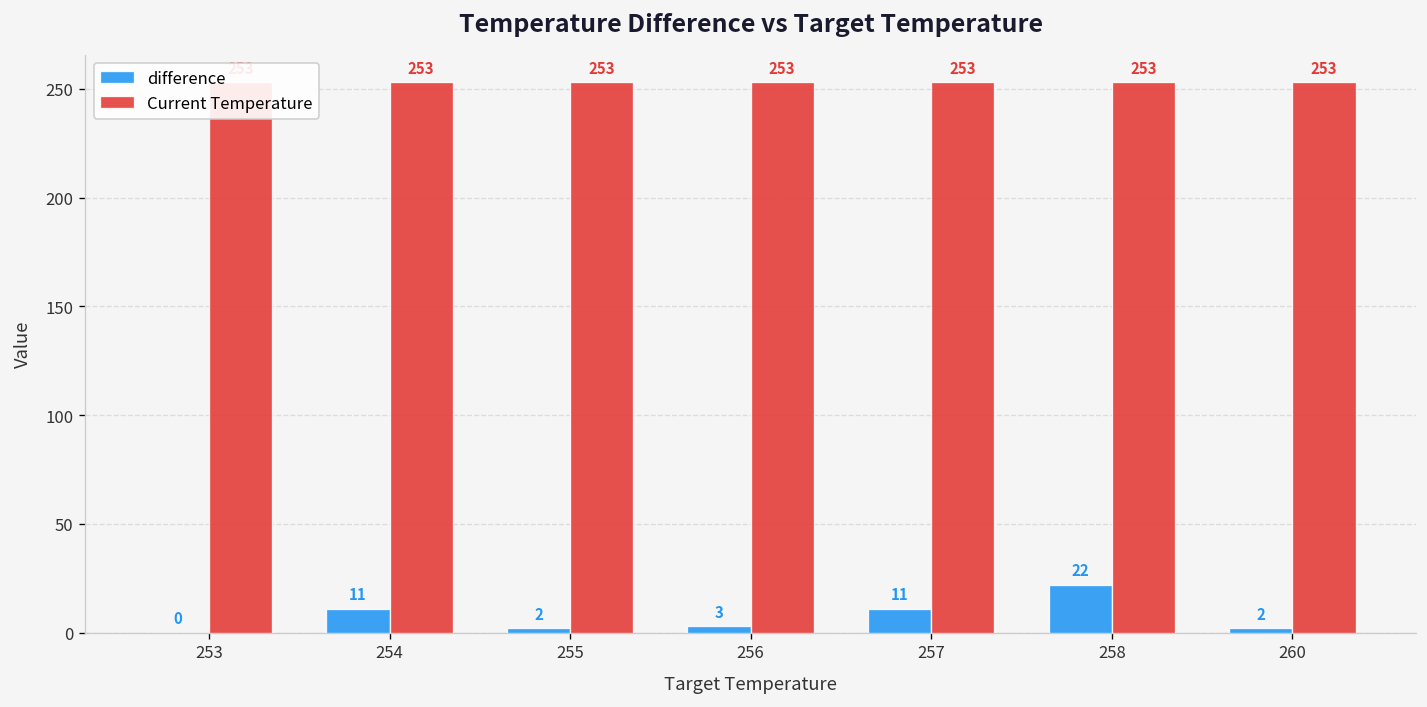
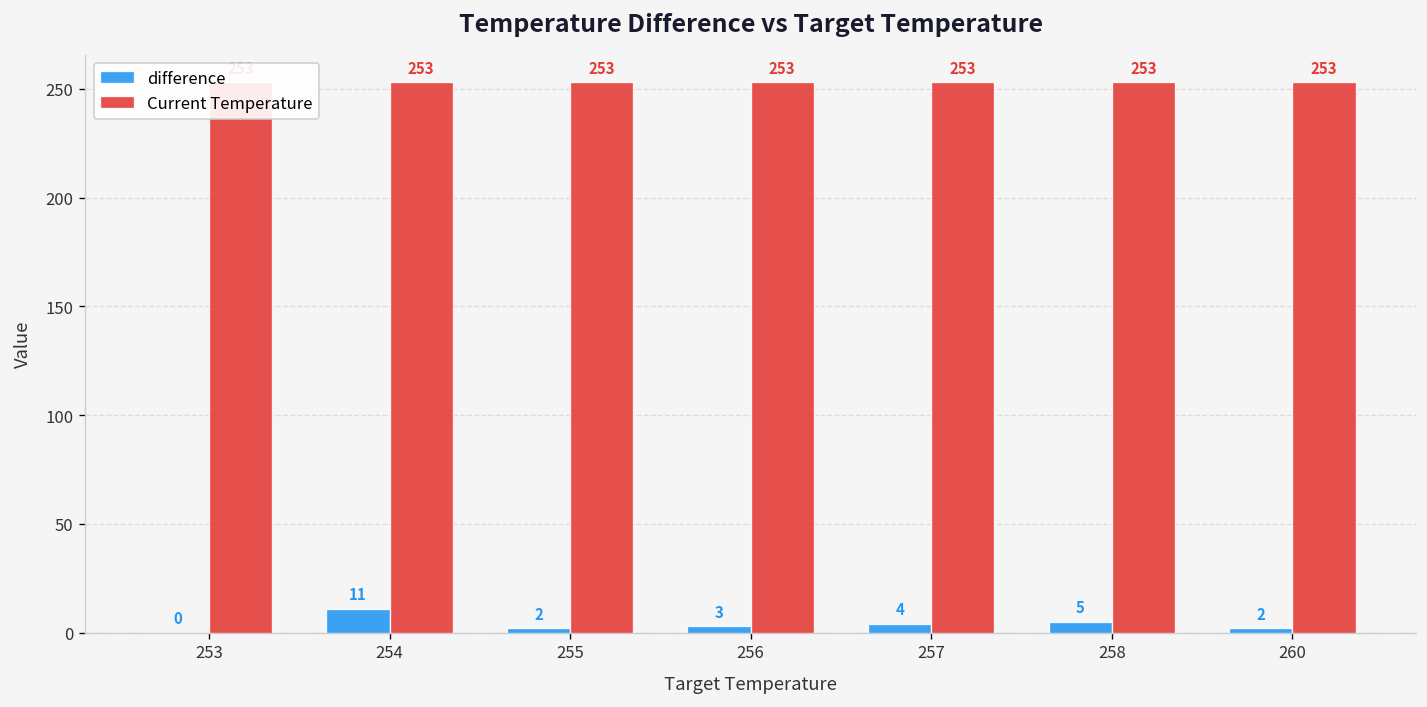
  {
    "difference": {
      "253": 0,
      "254": 11,
      "255": 2,
      "256": 3,
-     "257": 11,
-     "258": 22,
+     "257": 4,
+     "258": 5,
      "260": 2
    },
    "Current Temperature": {
      "254": 253,
      "255": 253,
      "256": 253,
      "257": 253,
      "258": 253,
      "260": 253
    }
  }
